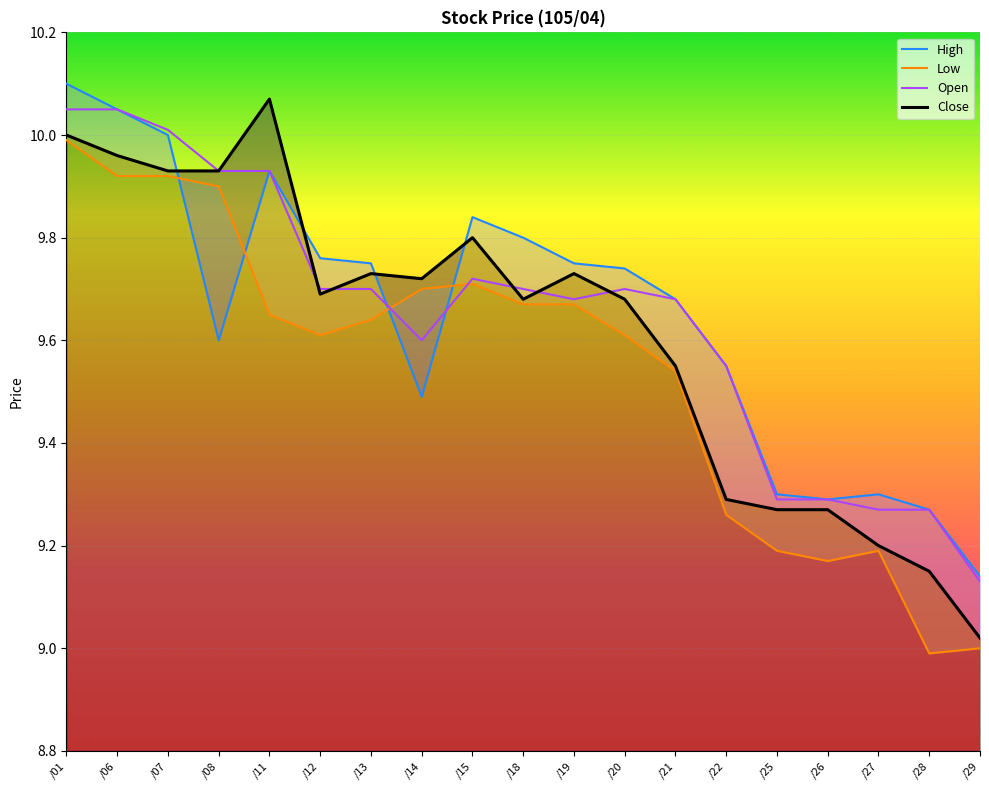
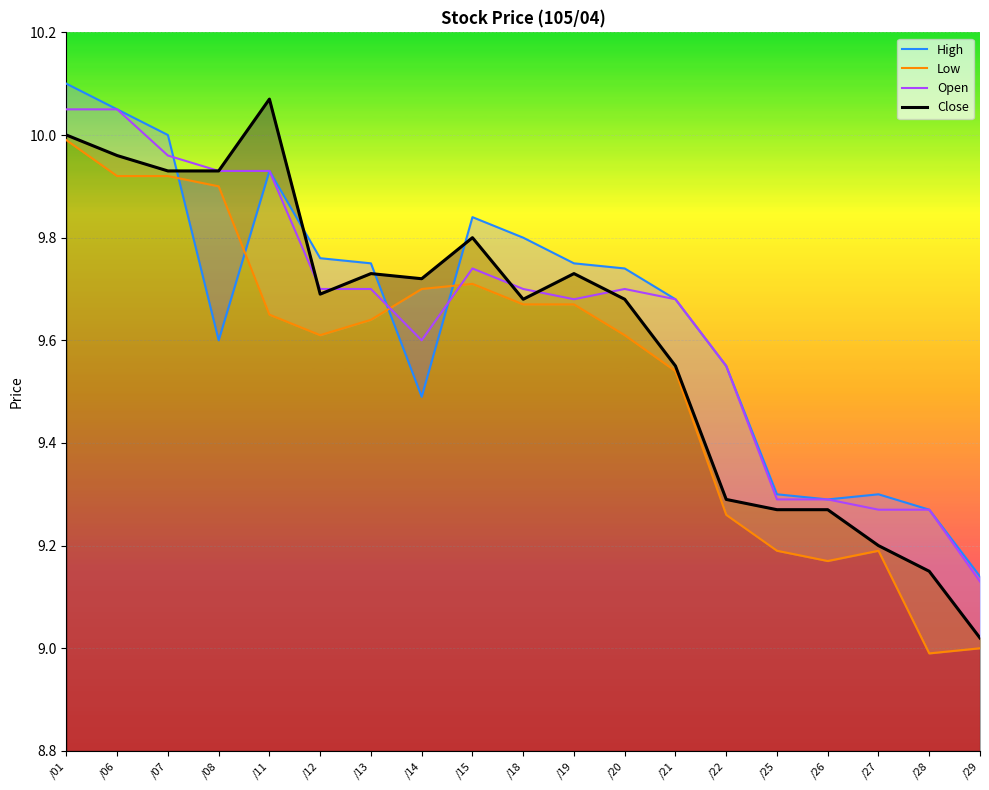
  {
    "High": {
      "/08": 9.60,
      "/14": 9.49
    },
    "Low": {
      "/01": 9.99,
      "/06": 9.92,
      "/07": 9.92,
      "/11": 9.65,
      "/12": 9.61,
      "/13": 9.64,
      "/15": 9.71,
      "/18": 9.67,
      "/19": 9.67,
      "/20": 9.61,
      "/21": 9.54,
      "/22": 9.26,
      "/25": 9.19,
      "/26": 9.17,
      "/27": 9.19,
      "/28": 8.99,
      "/29": 9.00
    },
    "Open": {
      "/01": 10.05,
-     "/07": 10.01,
+     "/07": 9.96,
      "/12": 9.70,
      "/13": 9.70,
      "/14": 9.60,
-     "/15": 9.72,
+     "/15": 9.74,
      "/18": 9.70,
      "/19": 9.68,
      "/20": 9.70,
      "/25": 9.29,
      "/27": 9.27,
      "/29": 9.13
    }
  }
